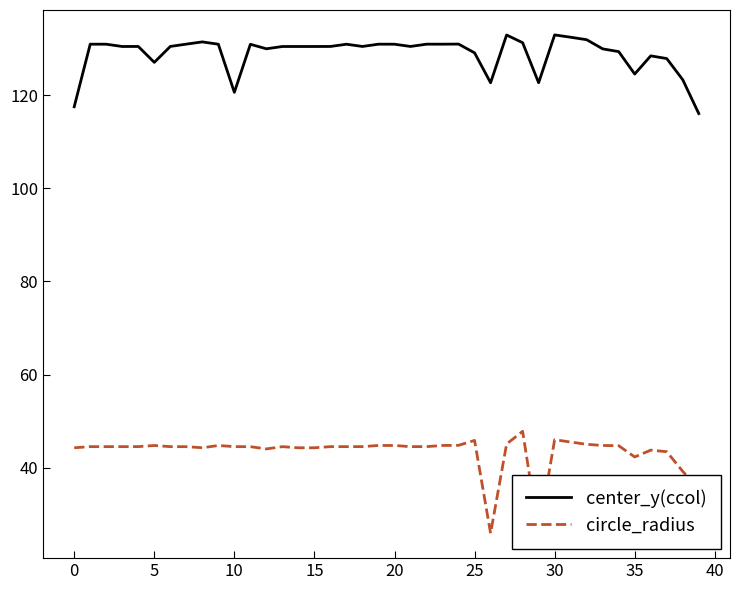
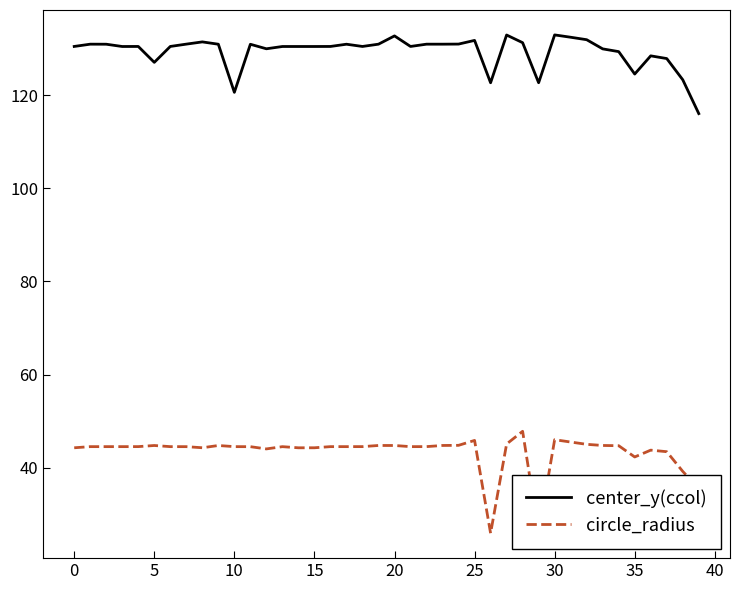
  {
    "center_y(ccol)": {
-     "0": 118,
+     "0": 131,
      "5": 127,
      "10": 121,
      "15": 131,
-     "20": 131,
-     "25": 129,
+     "20": 133,
+     "25": 132,
      "30": 133,
      "35": 125
    },
    "circle_radius": {
      "0": 44,
      "5": 45,
      "10": 44,
      "15": 44,
      "20": 45,
      "25": 46,
      "30": 46,
      "35": 42
    }
  }
